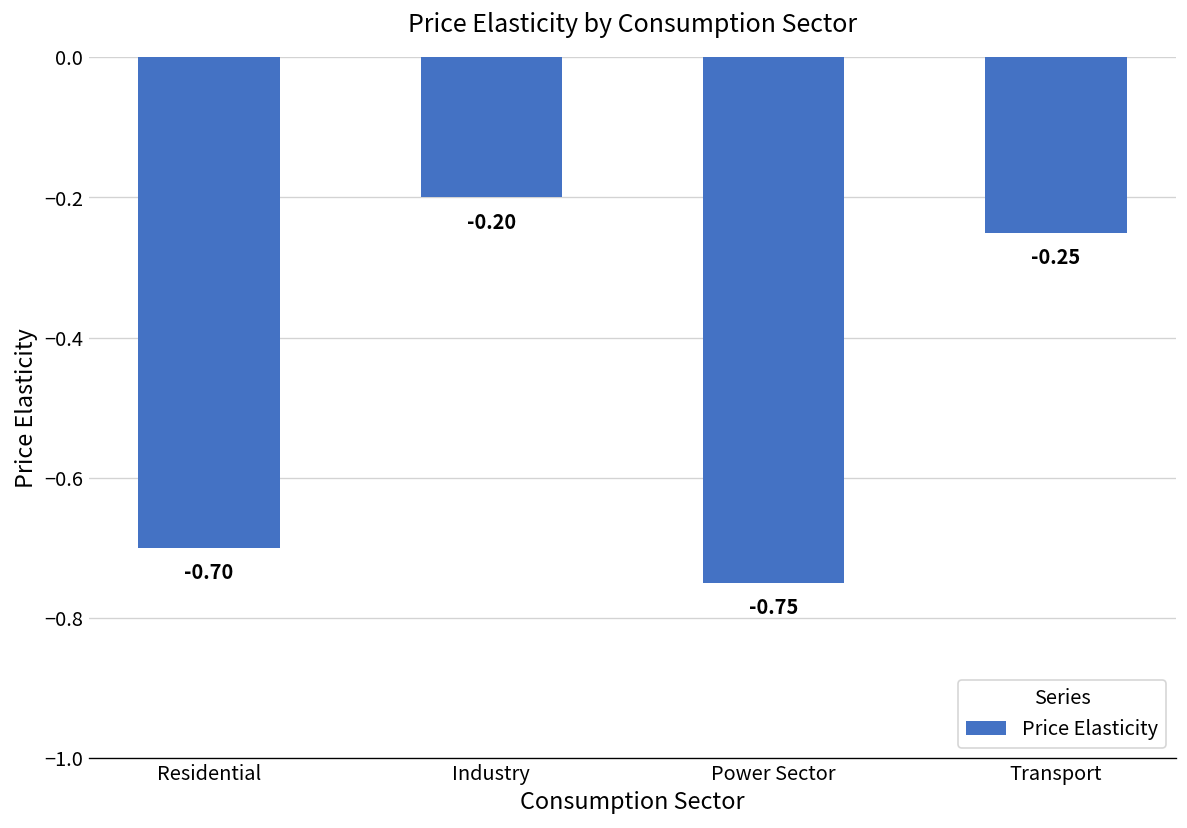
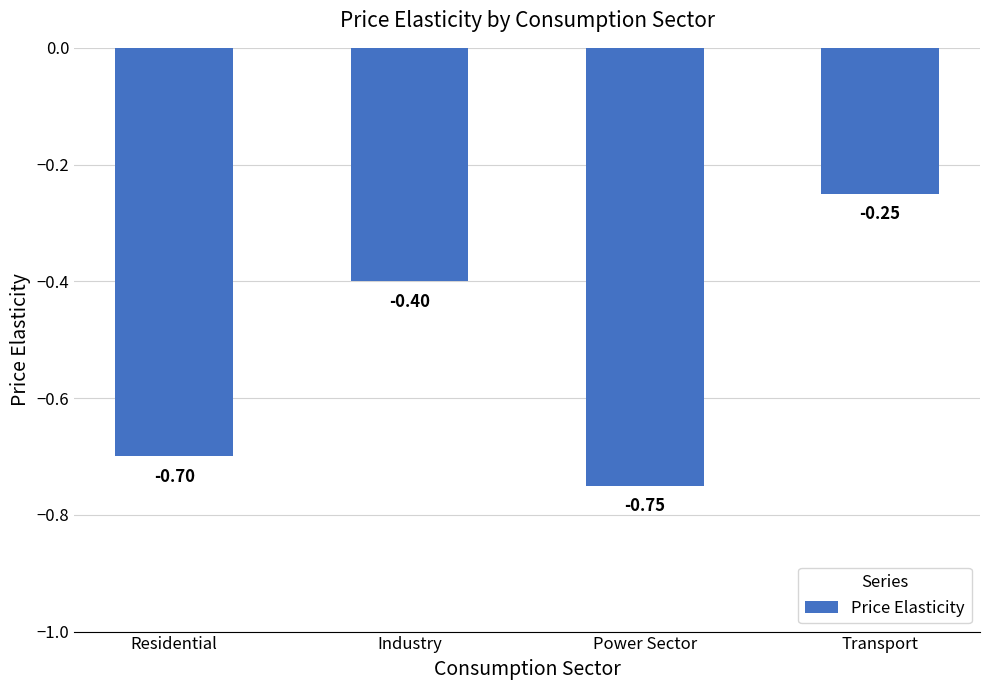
  {
    "Residential": -0.70,
-   "Industry": -0.20,
+   "Industry": -0.40,
    "Power Sector": -0.75,
    "Transport": -0.25
  }
